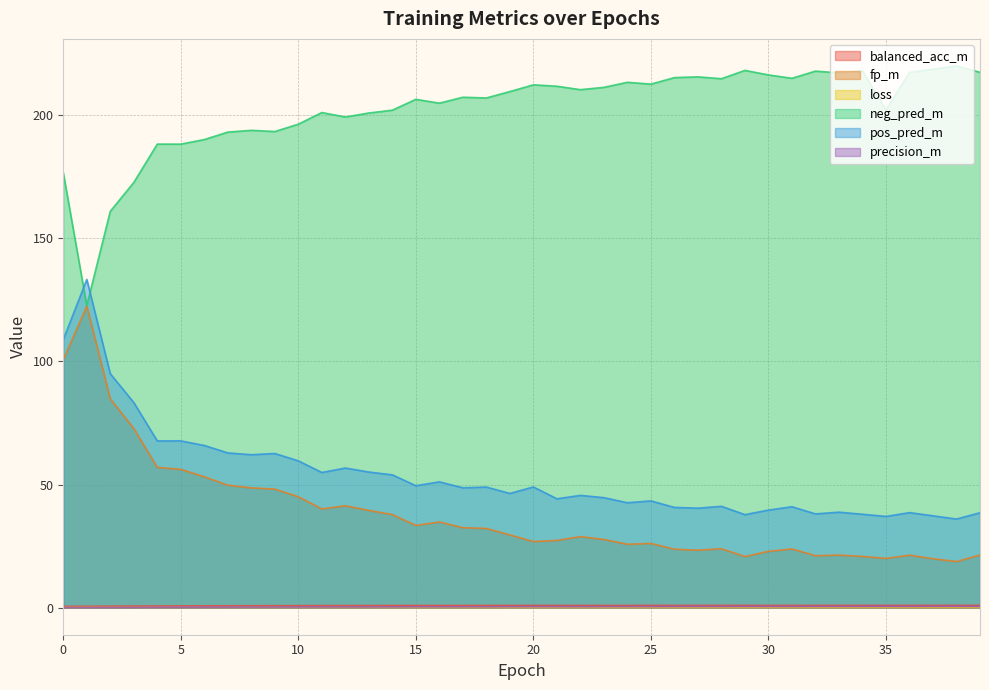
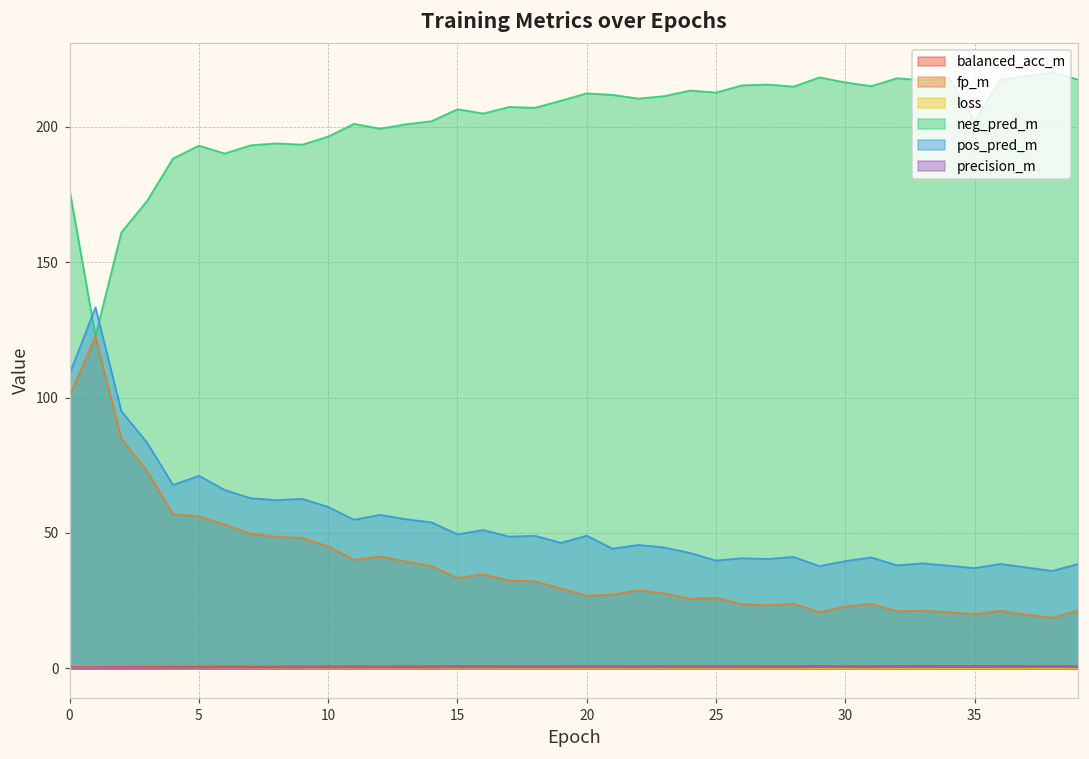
  {
    "neg_pred_m": {
      "0": 177,
-     "5": 188,
+     "5": 193,
      "10": 196,
      "15": 206,
      "20": 212,
      "25": 213,
      "30": 216
    },
    "pos_pred_m": {
      "0": 109,
-     "5": 68,
+     "5": 71,
      "10": 60,
      "15": 50,
      "20": 49,
-     "25": 43,
+     "25": 40,
      "30": 40,
      "35": 37
    }
  }
